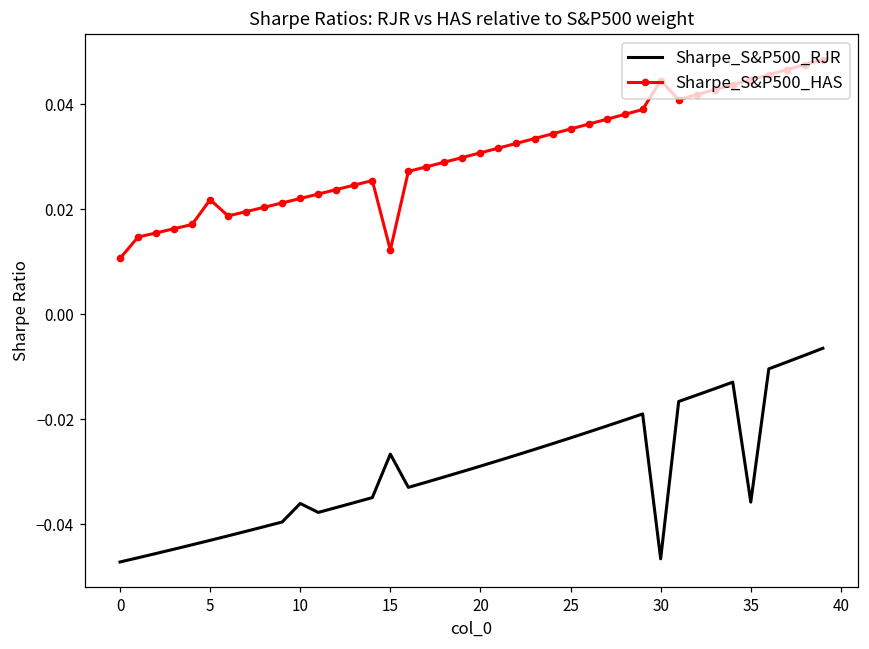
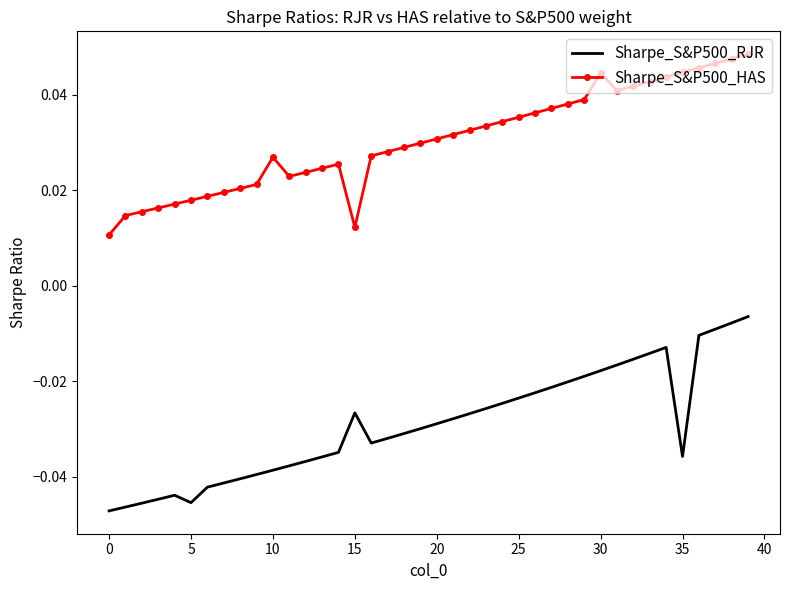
  {
    "Sharpe_S&P500_RJR": {
      "0": -0.047,
-     "5": -0.043,
-     "10": -0.036,
+     "5": -0.045,
+     "10": -0.039,
      "15": -0.027,
      "20": -0.029,
      "25": -0.024,
-     "30": -0.047,
+     "30": -0.018,
      "35": -0.036
    },
    "Sharpe_S&P500_HAS": {
      "0": 0.011,
-     "5": 0.022,
-     "10": 0.022,
+     "5": 0.018,
+     "10": 0.027,
      "15": 0.012,
      "20": 0.031,
      "25": 0.035
    }
  }
